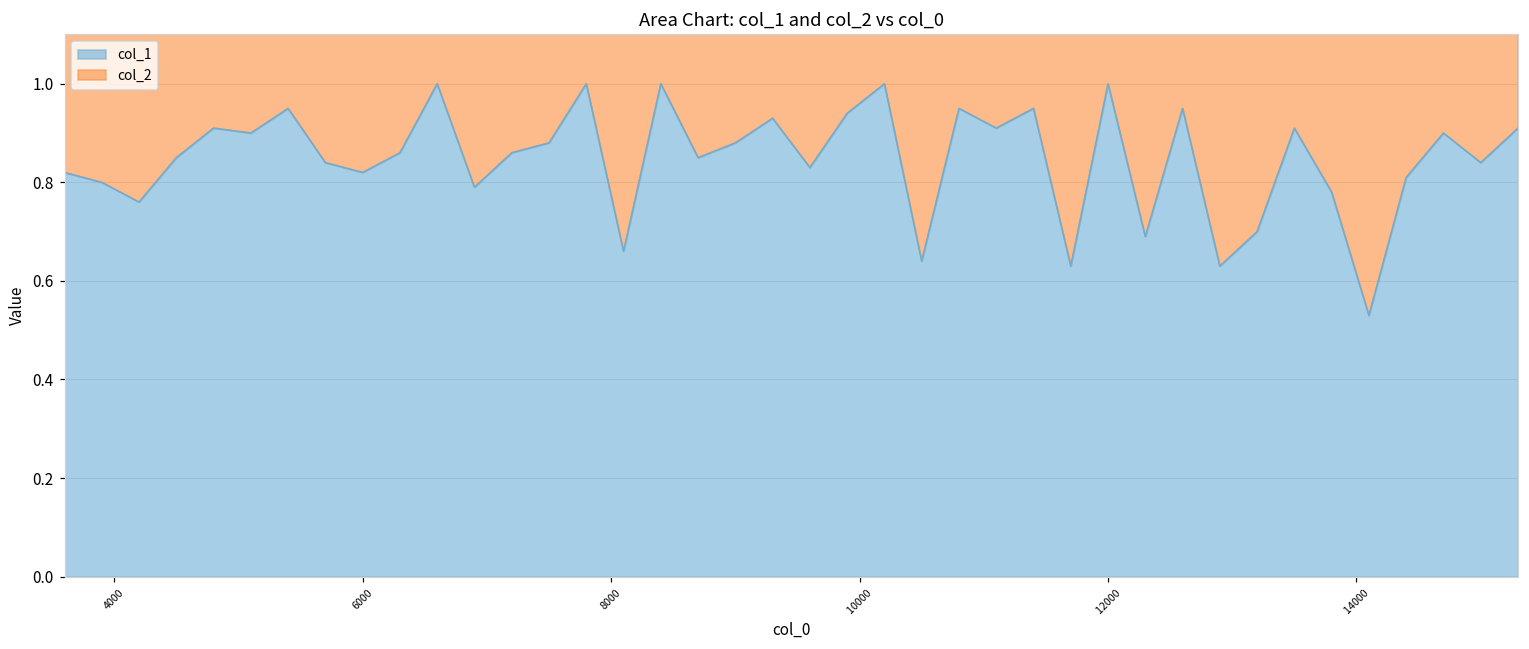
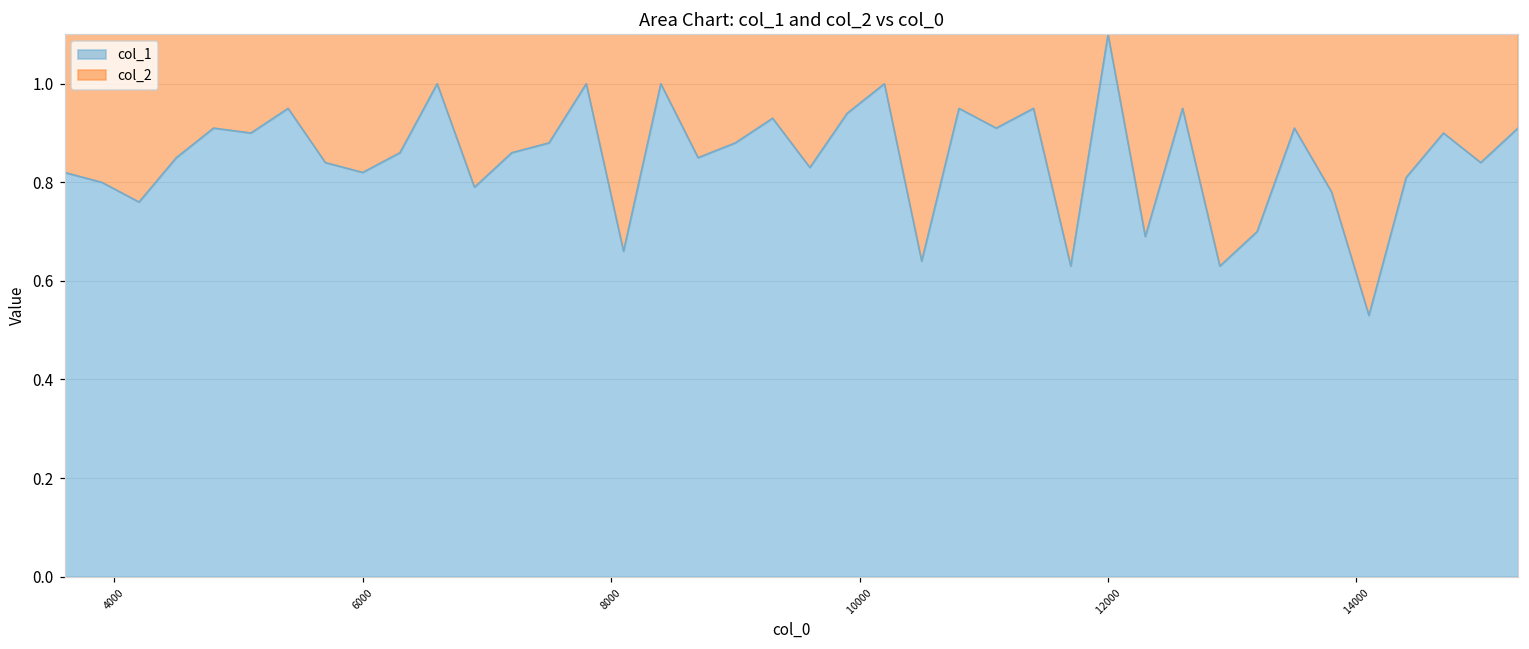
  {
    "col_1": {
      "6000": 0.82,
-     "12000": 1.0
+     "12000": 1.1
    }
  }
